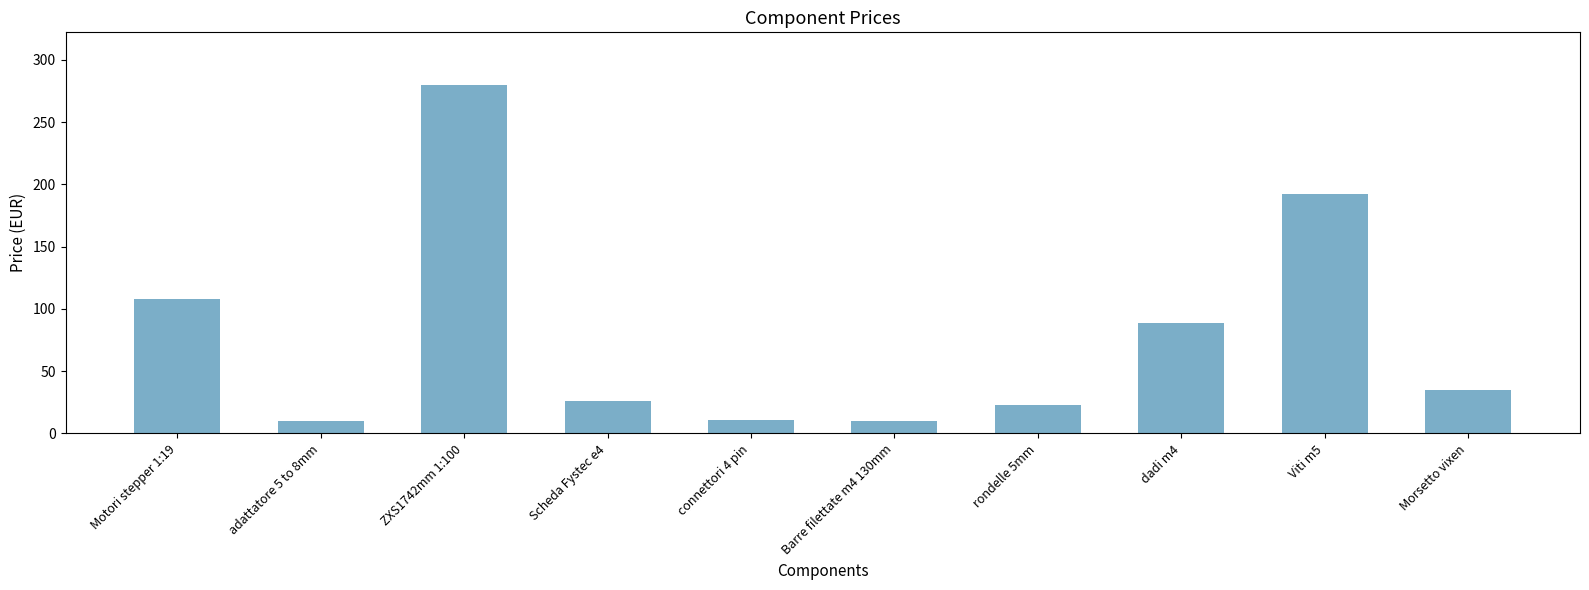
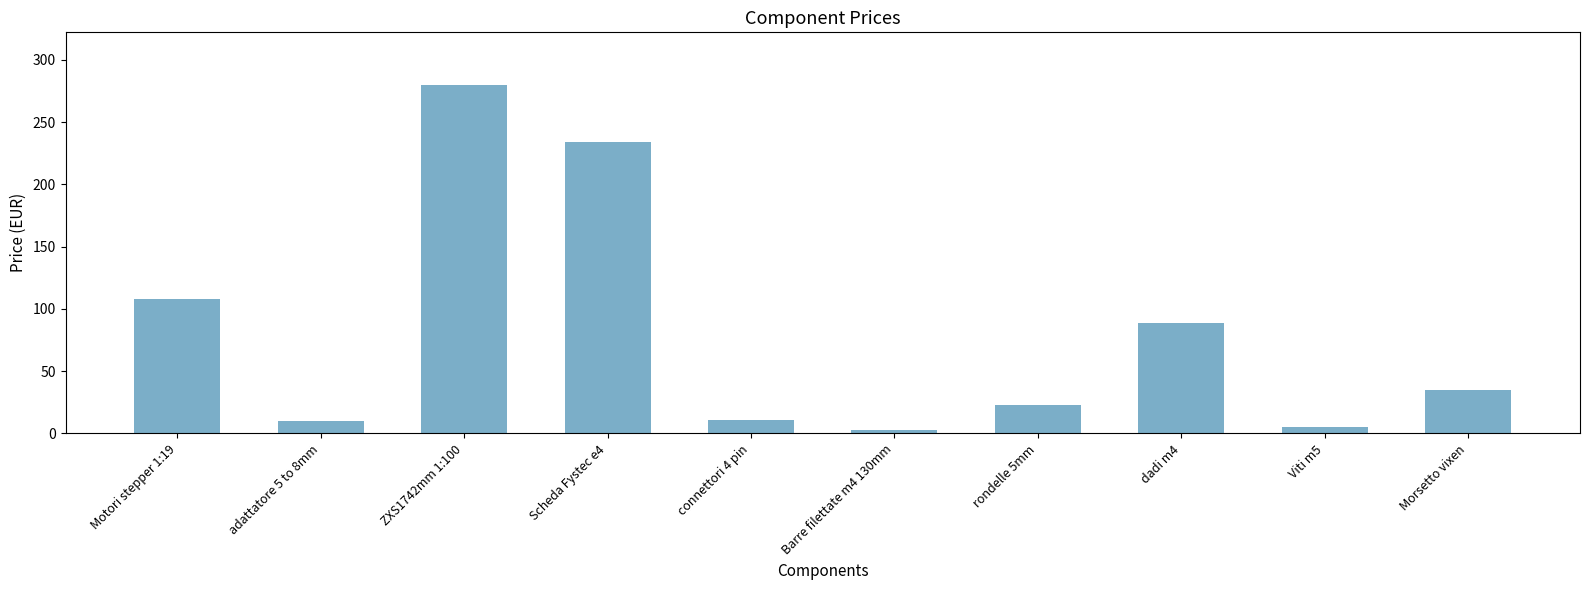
  {
    "Motori stepper 1:19": 108,
    "adattatore 5 to 8mm": 10,
    "ZXS1742mm 1:100": 280,
-   "Scheda Fystec e4": 26,
+   "Scheda Fystec e4": 234,
    "connettori 4 pin": 11,
-   "Barre filettate m4 130mm": 10,
+   "Barre filettate m4 130mm": 3,
    "rondelle 5mm": 23,
    "dadi m4": 89,
-   "Viti m5": 192,
+   "Viti m5": 5,
    "Morsetto vixen": 35
  }
